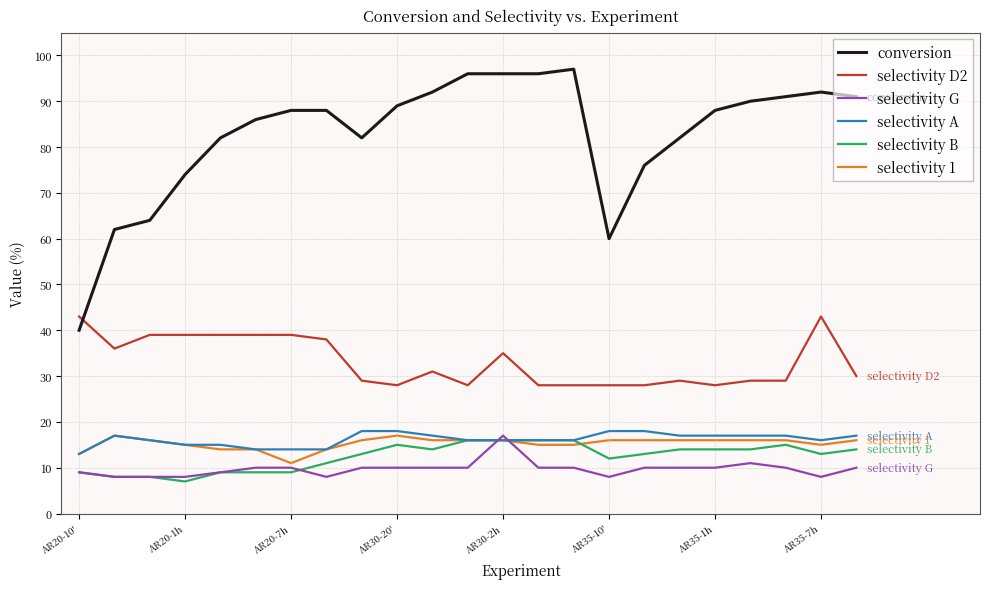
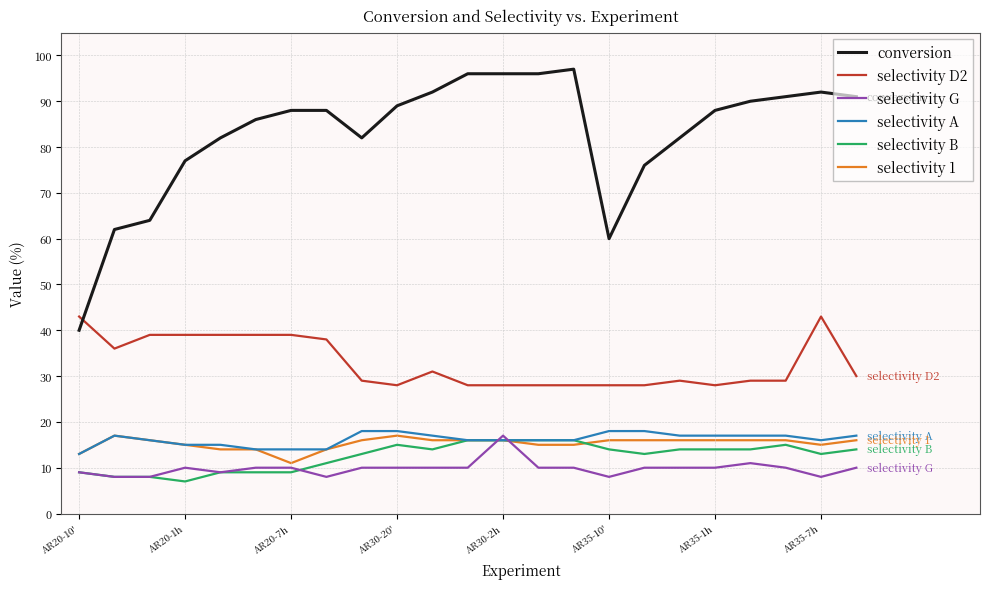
  {
    "conversion": {
      "AR20-10'": 40,
-     "AR20-1h": 74,
+     "AR20-1h": 77,
      "AR20-7h": 88,
      "AR30-20'": 89,
      "AR30-2h": 96,
      "AR35-10'": 60,
      "AR35-1h": 88,
      "AR35-7h": 92
    },
    "selectivity D2": {
      "AR20-10'": 43,
      "AR20-1h": 39,
      "AR20-7h": 39,
      "AR30-20'": 28,
-     "AR30-2h": 35,
+     "AR30-2h": 28,
      "AR35-10'": 28,
      "AR35-1h": 28,
      "AR35-7h": 43
    },
    "selectivity G": {
-     "AR20-1h": 8,
+     "AR20-1h": 10,
      "AR20-7h": 10,
      "AR30-20'": 10,
      "AR30-2h": 17,
      "AR35-10'": 8,
      "AR35-1h": 10,
      "AR35-7h": 8
    },
    "selectivity A": {
      "AR20-7h": 14,
      "AR30-20'": 18,
      "AR35-10'": 18,
      "AR35-1h": 17,
      "AR35-7h": 16
    },
    "selectivity B": {
      "AR20-1h": 7,
      "AR20-7h": 9,
      "AR30-20'": 15,
-     "AR35-10'": 12,
+     "AR35-10'": 14,
      "AR35-1h": 14,
      "AR35-7h": 13
    },
    "selectivity 1": {
      "AR20-7h": 11,
      "AR30-20'": 17,
      "AR35-10'": 16,
      "AR35-1h": 16,
      "AR35-7h": 15
    }
  }
